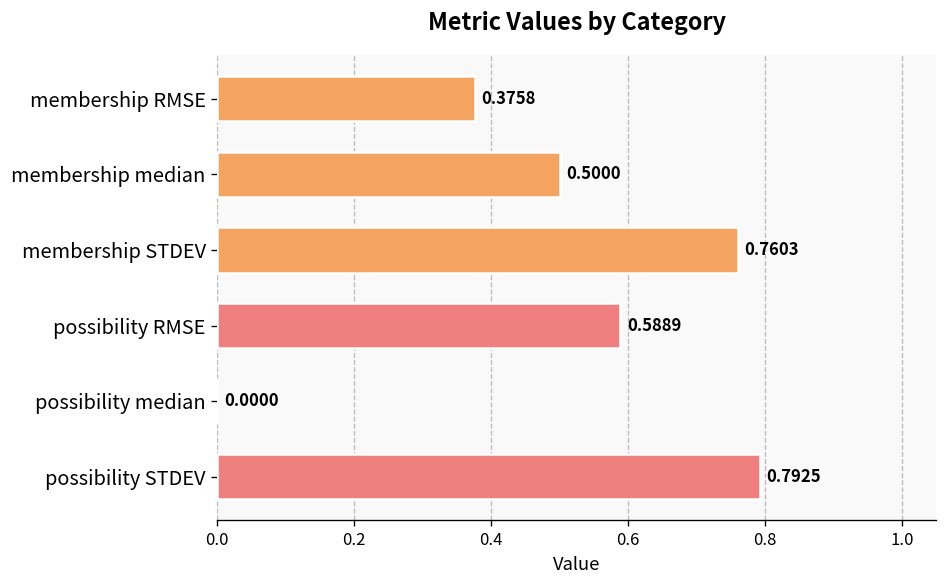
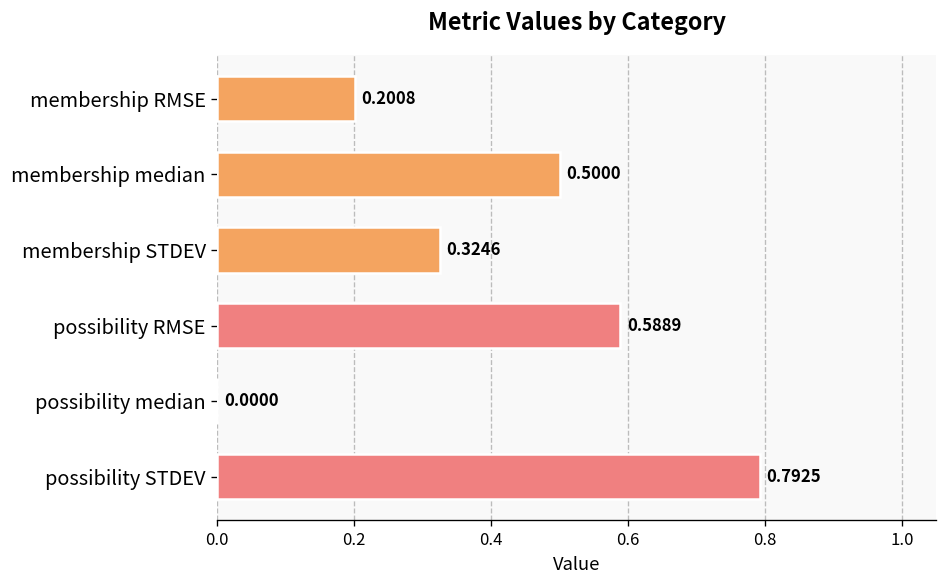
  {
-   "membership RMSE": 0.3758,
+   "membership RMSE": 0.2008,
    "membership median": 0.5000,
-   "membership STDEV": 0.7603,
+   "membership STDEV": 0.3246,
    "possibility RMSE": 0.5889,
    "possibility median": 0.0000,
    "possibility STDEV": 0.7925
  }
